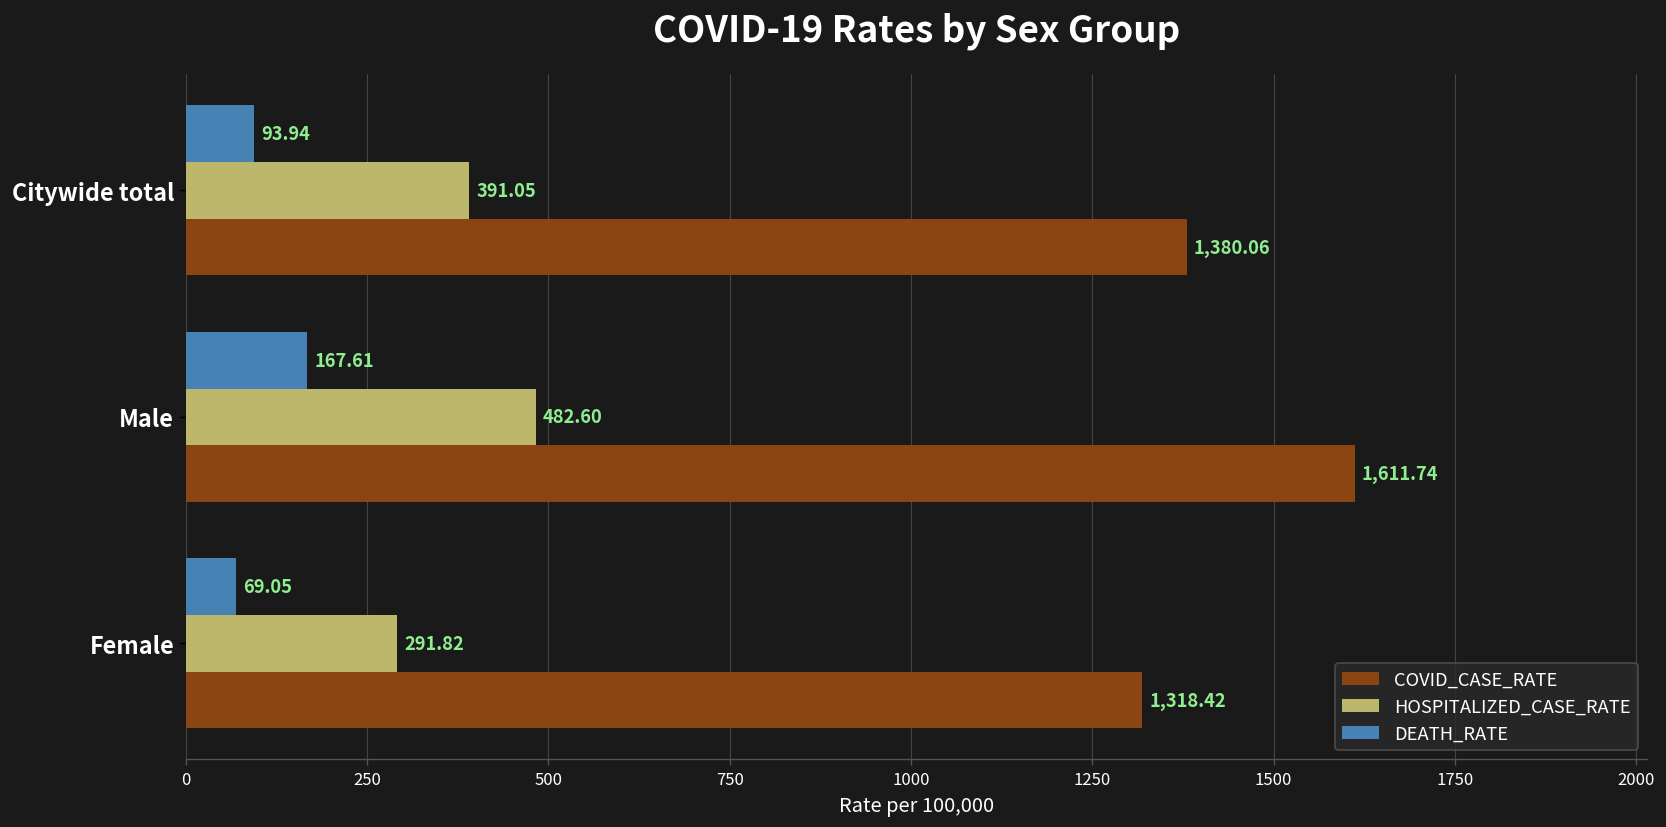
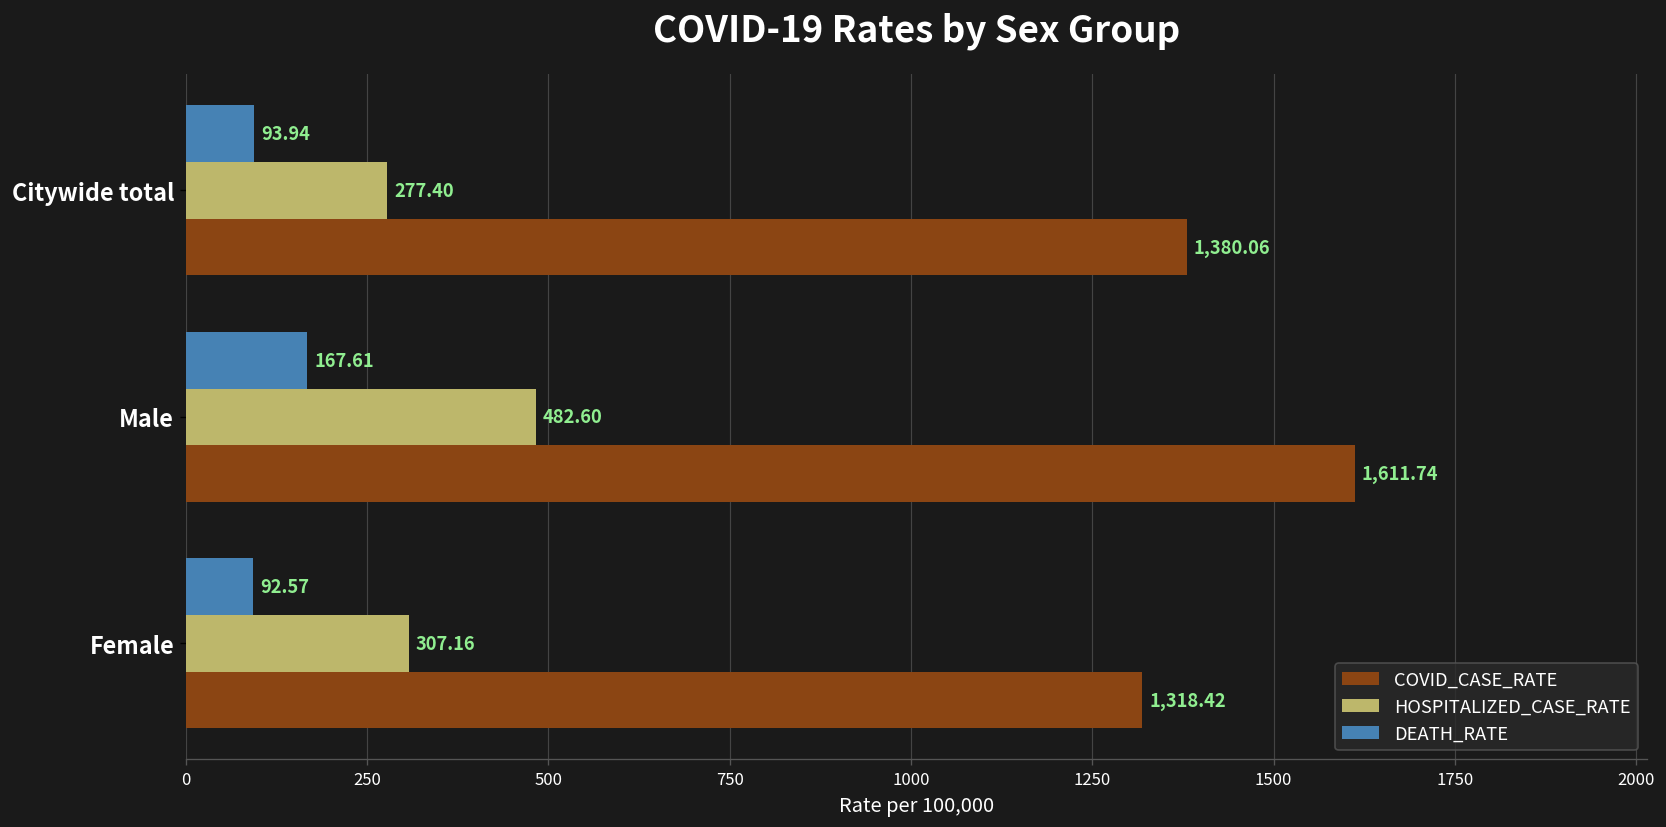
  {
    "COVID_CASE_RATE": {
      "Citywide total": "1,380.06",
      "Male": "1,611.74",
      "Female": "1,318.42"
    },
    "HOSPITALIZED_CASE_RATE": {
-     "Citywide total": "391.05",
+     "Citywide total": "277.40",
      "Male": "482.60",
-     "Female": "291.82"
+     "Female": "307.16"
    },
    "DEATH_RATE": {
      "Citywide total": "93.94",
      "Male": "167.61",
-     "Female": "69.05"
+     "Female": "92.57"
    }
  }
